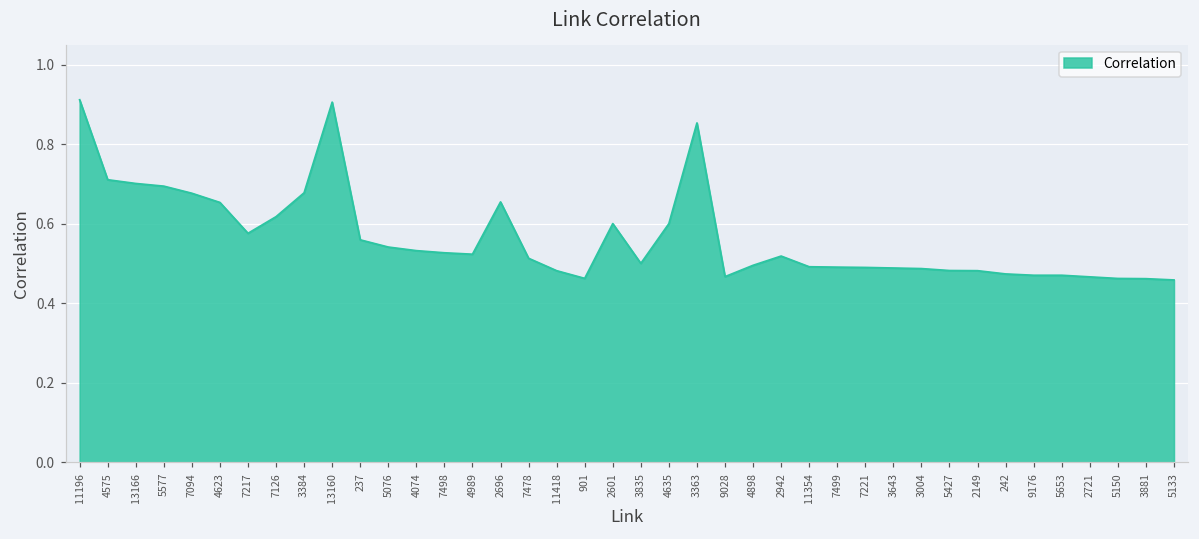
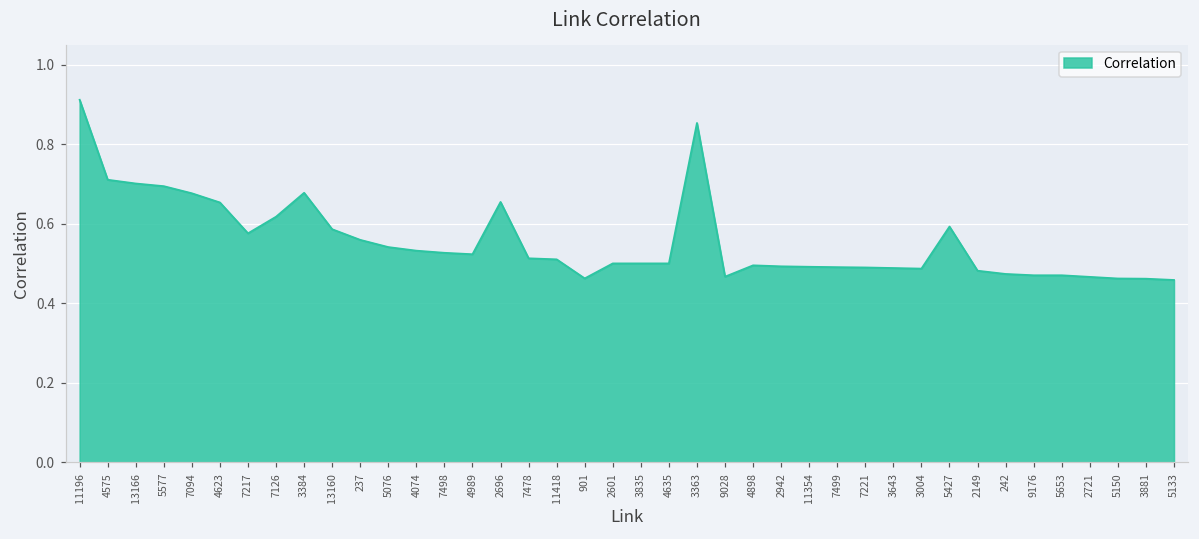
  {
    "11196": 0.91,
    "4575": 0.71,
    "13166": 0.70,
    "5577": 0.69,
    "7094": 0.68,
    "4623": 0.65,
    "7217": 0.58,
    "7126": 0.62,
    "3384": 0.68,
-   "13160": 0.91,
+   "13160": 0.59,
    "237": 0.56,
    "5076": 0.54,
    "4074": 0.53,
    "7498": 0.53,
    "4989": 0.52,
    "2696": 0.65,
    "7478": 0.51,
-   "11418": 0.48,
+   "11418": 0.51,
    "901": 0.46,
-   "2601": 0.6,
+   "2601": 0.5,
    "3835": 0.50,
-   "4635": 0.6,
+   "4635": 0.5,
    "3363": 0.85,
    "9028": 0.47,
    "4898": 0.50,
-   "2942": 0.52,
+   "2942": 0.49,
    "11354": 0.49,
    "7499": 0.49,
    "7221": 0.49,
    "3643": 0.49,
    "3004": 0.49,
-   "5427": 0.48,
+   "5427": 0.59,
    "2149": 0.48,
    "242": 0.47,
    "9176": 0.47,
    "5653": 0.47,
    "2721": 0.47,
    "5150": 0.46,
    "3881": 0.46,
    "5133": 0.46
  }
